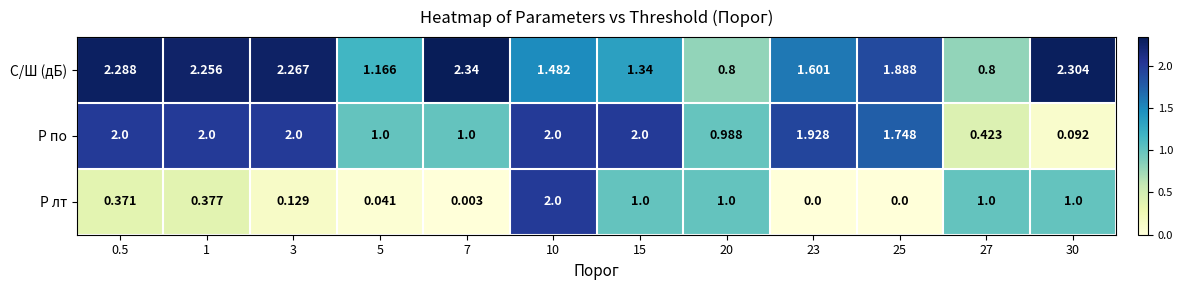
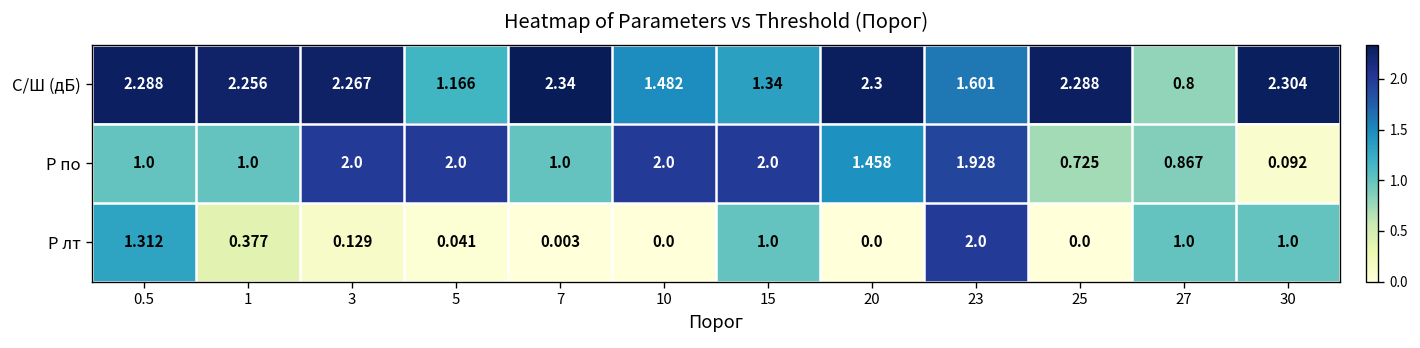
  {
    "С/Ш (дБ)": {
      "0.5": 2.288,
      "1": 2.256,
      "3": 2.267,
      "5": 1.166,
      "7": 2.34,
      "10": 1.482,
      "15": 1.34,
-     "20": 0.8,
+     "20": 2.3,
      "23": 1.601,
-     "25": 1.888,
+     "25": 2.288,
      "27": 0.8,
      "30": 2.304
    },
    "P по": {
-     "0.5": 2.0,
-     "1": 2.0,
+     "0.5": 1.0,
+     "1": 1.0,
      "3": 2.0,
-     "5": 1.0,
+     "5": 2.0,
      "7": 1.0,
      "10": 2.0,
      "15": 2.0,
-     "20": 0.988,
+     "20": 1.458,
      "23": 1.928,
-     "25": 1.748,
-     "27": 0.423,
+     "25": 0.725,
+     "27": 0.867,
      "30": 0.092
    },
    "P лт": {
-     "0.5": 0.371,
+     "0.5": 1.312,
      "1": 0.377,
      "3": 0.129,
      "5": 0.041,
      "7": 0.003,
-     "10": 2.0,
+     "10": 0.0,
      "15": 1.0,
-     "20": 1.0,
-     "23": 0.0,
+     "20": 0.0,
+     "23": 2.0,
      "25": 0.0,
      "27": 1.0,
      "30": 1.0
    }
  }
